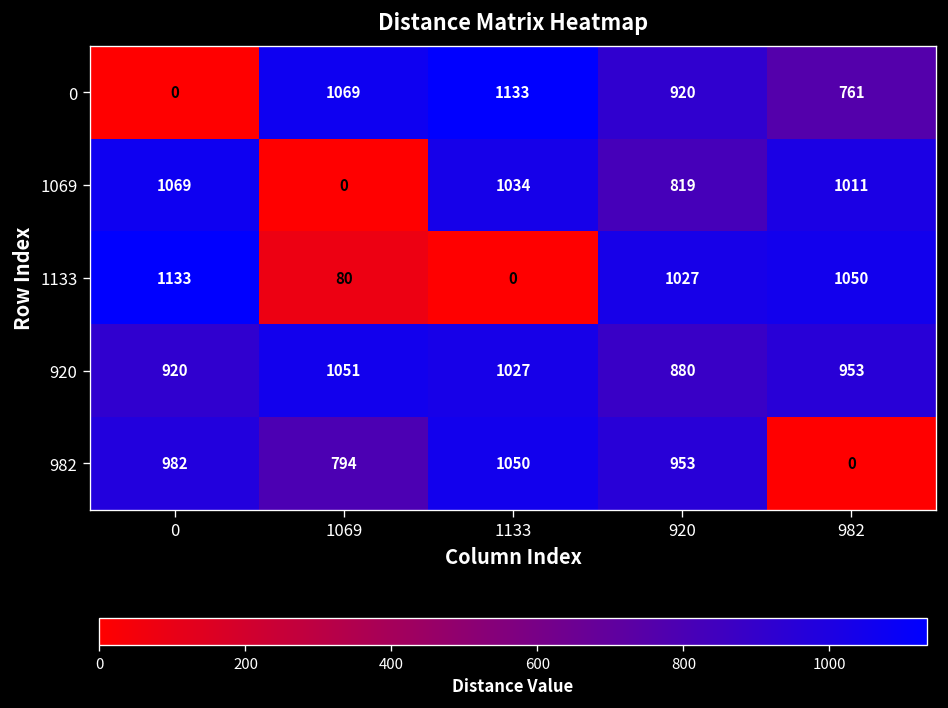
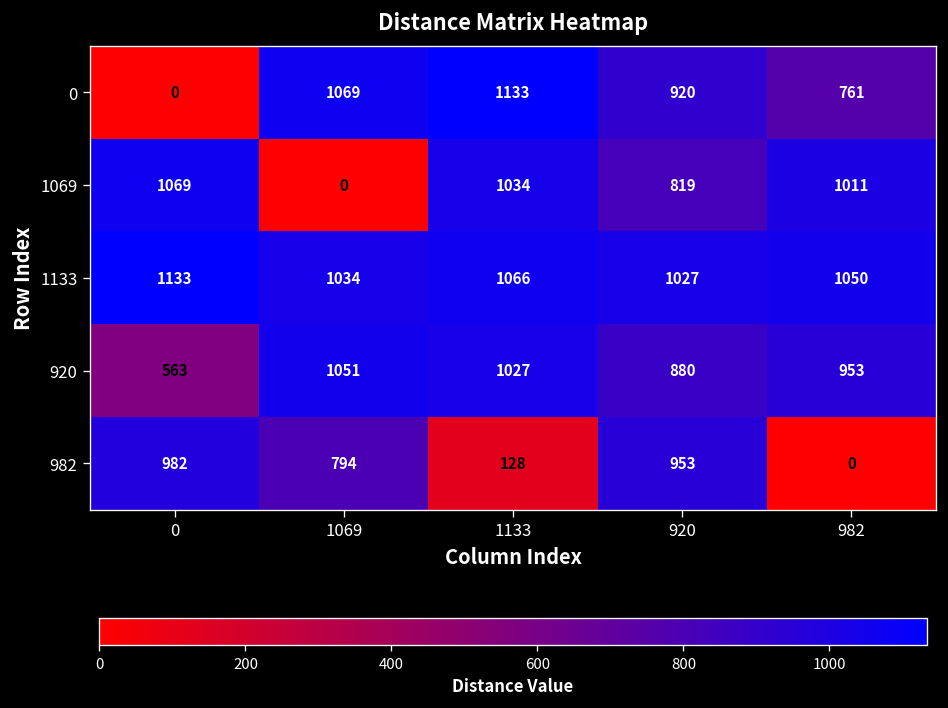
  {
    "0": {
      "0": 0,
      "1069": 1069,
      "1133": 1133,
      "920": 920,
      "982": 761
    },
    "1069": {
      "0": 1069,
      "1069": 0,
      "1133": 1034,
      "920": 819,
      "982": 1011
    },
    "1133": {
      "0": 1133,
-     "1069": 80,
-     "1133": 0,
+     "1069": 1034,
+     "1133": 1066,
      "920": 1027,
      "982": 1050
    },
    "920": {
-     "0": 920,
+     "0": 563,
      "1069": 1051,
      "1133": 1027,
      "920": 880,
      "982": 953
    },
    "982": {
      "0": 982,
      "1069": 794,
-     "1133": 1050,
+     "1133": 128,
      "920": 953,
      "982": 0
    }
  }
